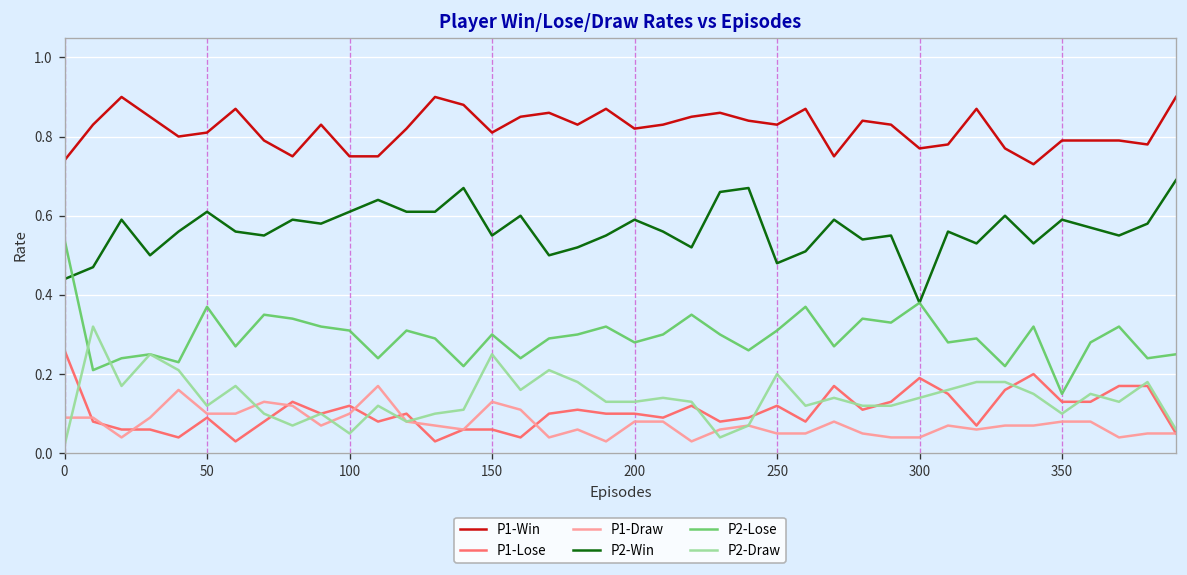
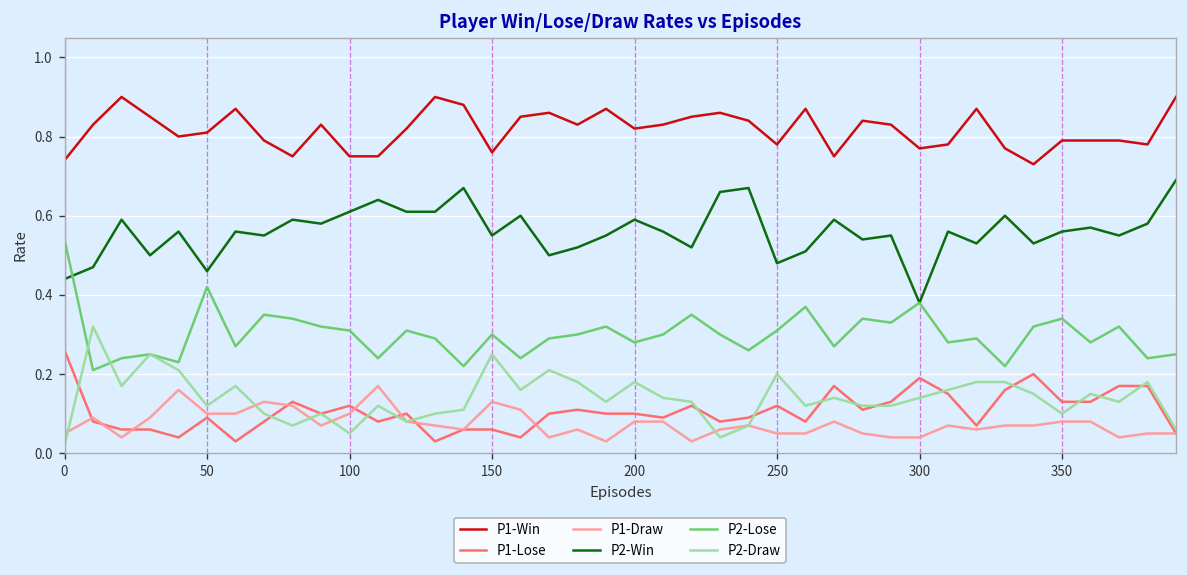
  {
    "P1-Win": {
      "0": 0.74,
      "50": 0.81,
      "100": 0.75,
-     "150": 0.81,
+     "150": 0.76,
      "200": 0.82,
-     "250": 0.83,
+     "250": 0.78,
      "300": 0.77,
      "350": 0.79
    },
    "P1-Lose": {
      "0": 0.26,
      "50": 0.09,
      "100": 0.12,
      "150": 0.06,
      "200": 0.10,
      "250": 0.12,
      "300": 0.19,
      "350": 0.13
    },
    "P1-Draw": {
-     "0": 0.09,
+     "0": 0.05,
      "50": 0.10,
      "100": 0.10,
      "150": 0.13,
      "200": 0.08,
      "250": 0.05,
      "300": 0.04,
      "350": 0.08
    },
    "P2-Win": {
      "0": 0.44,
-     "50": 0.61,
+     "50": 0.46,
      "100": 0.61,
      "150": 0.55,
      "200": 0.59,
      "250": 0.48,
-     "350": 0.59
+     "350": 0.56
    },
    "P2-Lose": {
      "0": 0.54,
-     "50": 0.37,
+     "50": 0.42,
      "100": 0.31,
      "150": 0.30,
      "200": 0.28,
      "250": 0.31,
-     "350": 0.15
+     "350": 0.34
    },
    "P2-Draw": {
      "0": 0.02,
      "50": 0.12,
      "100": 0.05,
      "150": 0.25,
-     "200": 0.13,
+     "200": 0.18,
      "250": 0.20,
      "300": 0.14,
      "350": 0.10
    }
  }
